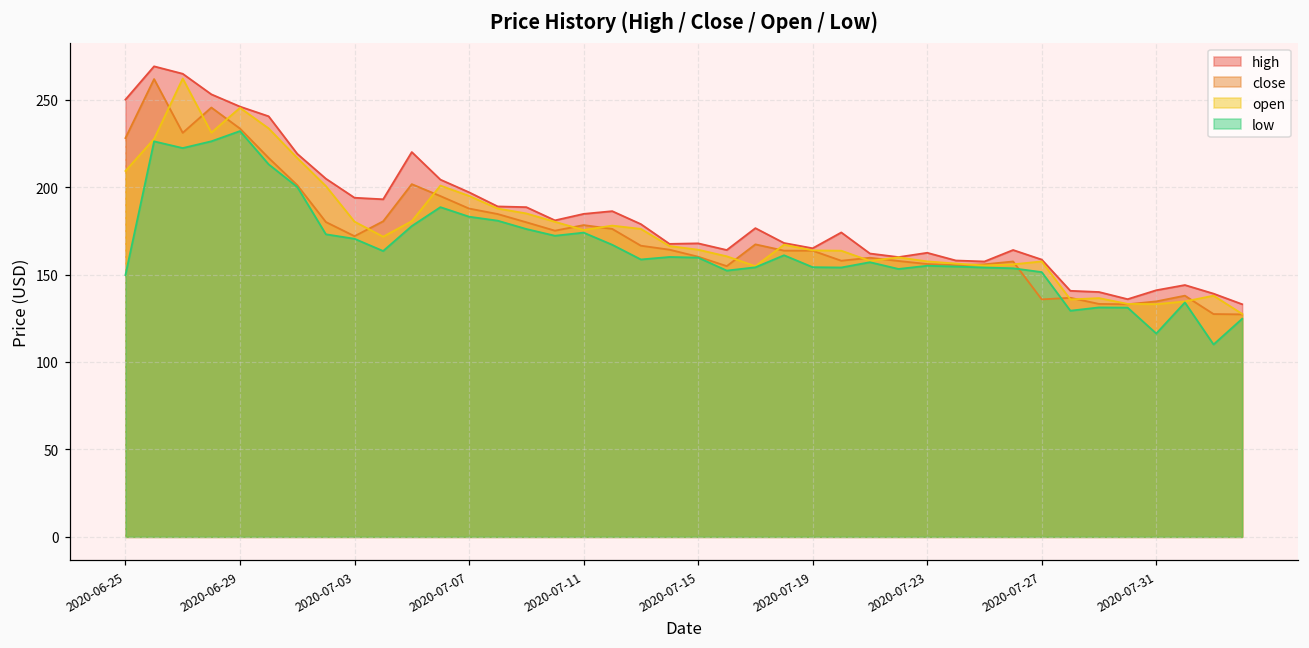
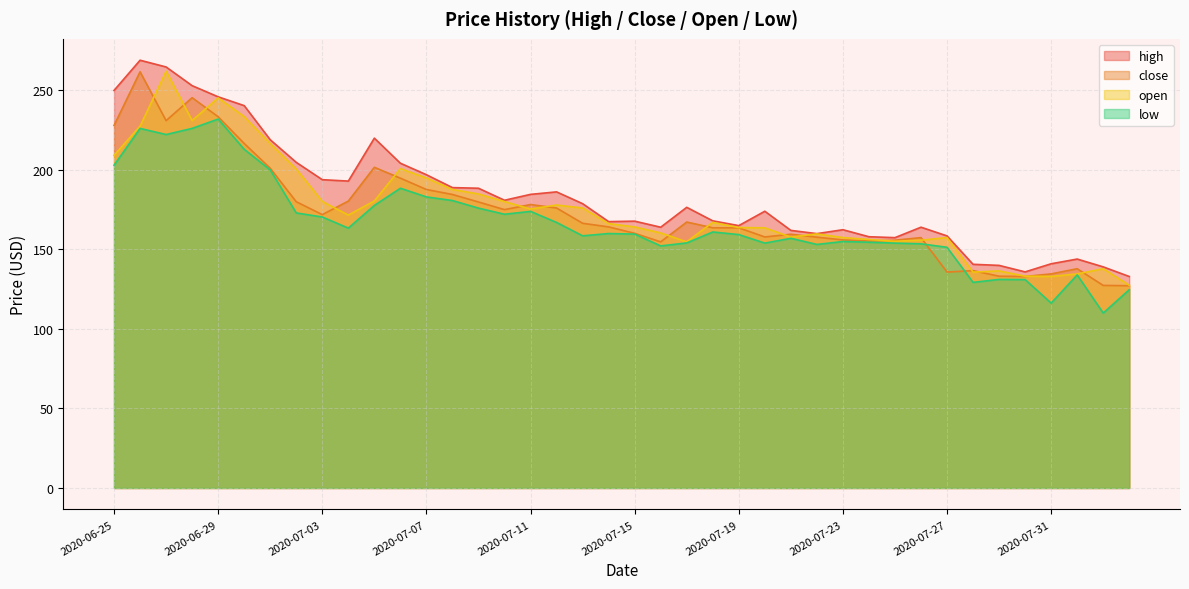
  {
    "low": {
-     "2020-06-25": 150,
+     "2020-06-25": 203,
      "2020-07-07": 183,
-     "2020-07-19": 154,
+     "2020-07-19": 159,
      "2020-07-27": 151,
      "2020-07-31": 116
    }
  }
